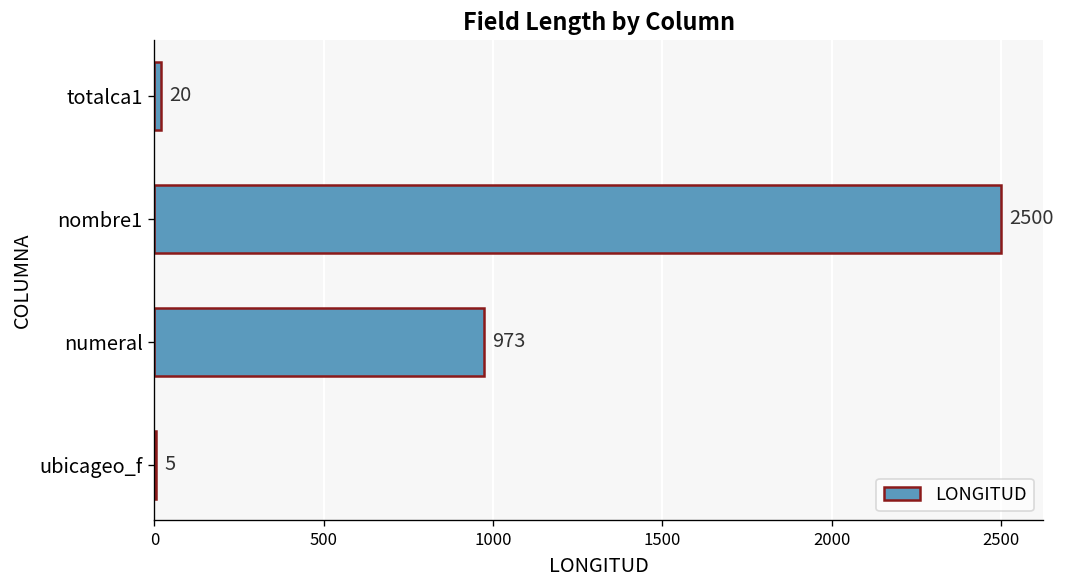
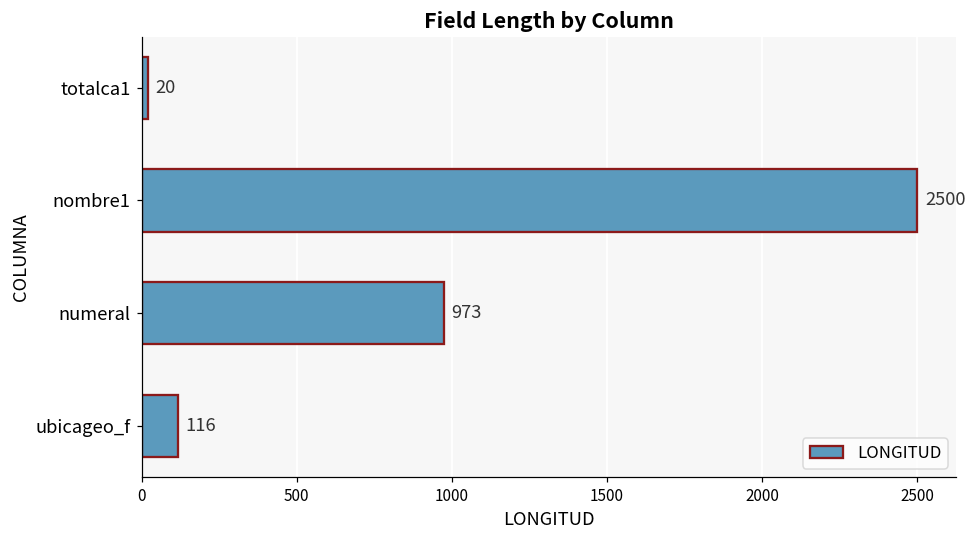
  {
    "totalca1": 20,
    "nombre1": 2500,
    "numeral": 973,
-   "ubicageo_f": 5
+   "ubicageo_f": 116
  }
